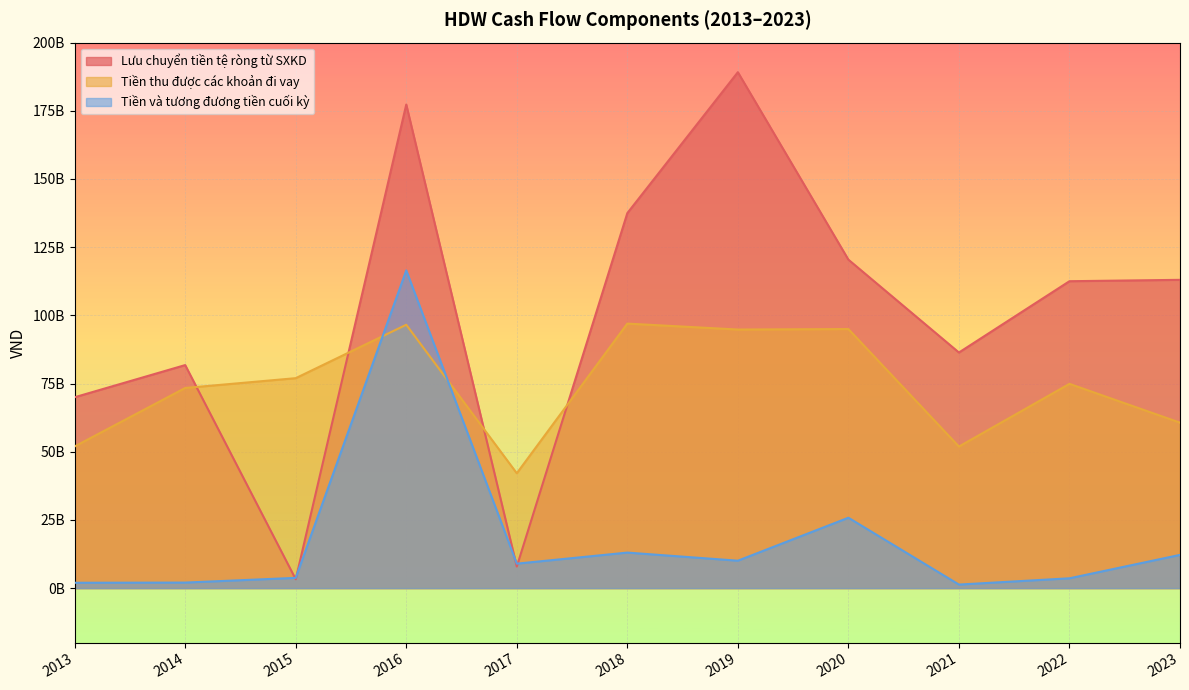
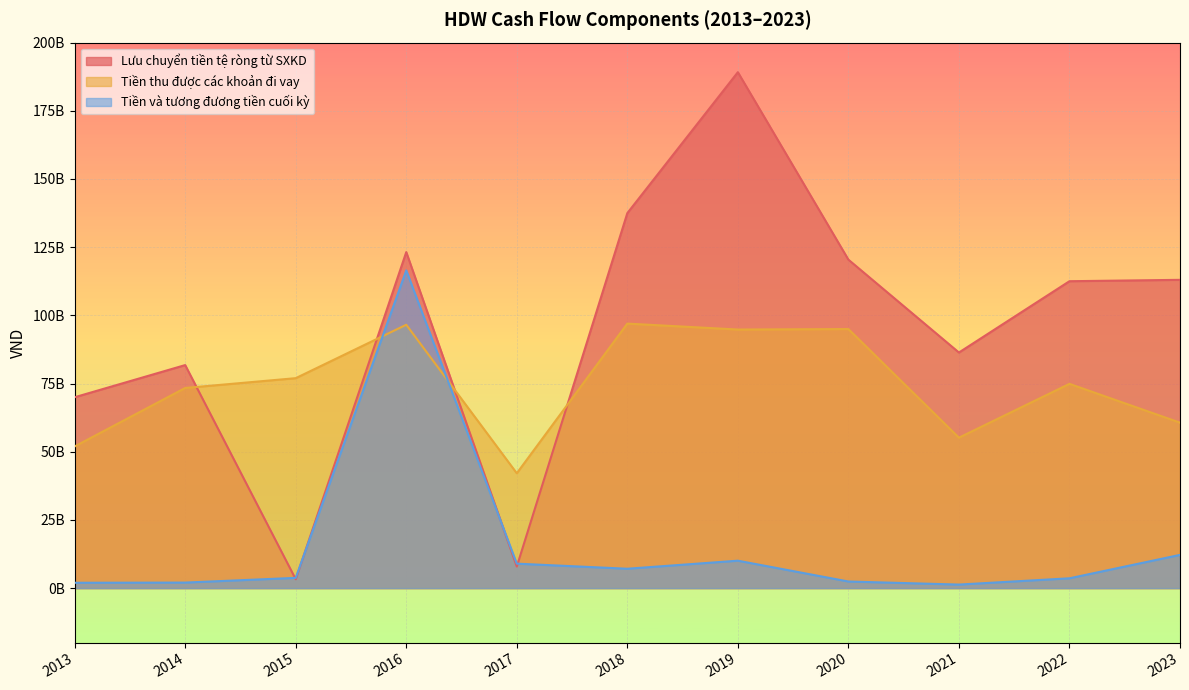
  {
    "Lưu chuyển tiền tệ ròng từ SXKD": {
      "2013": 70000000000,
      "2014": 82000000000,
-     "2016": 177000000000,
+     "2016": 123000000000,
      "2017": 8000000000,
      "2018": 137000000000,
      "2019": 189000000000,
      "2020": 120000000000,
      "2021": 86000000000,
      "2022": 113000000000,
      "2023": 113000000000
    },
    "Tiền thu được các khoản đi vay": {
      "2013": 52000000000,
      "2014": 73000000000,
      "2015": 77000000000,
      "2016": 97000000000,
      "2017": 42000000000,
      "2018": 97000000000,
      "2019": 95000000000,
      "2020": 95000000000,
-     "2021": 52000000000,
+     "2021": 55000000000,
      "2022": 75000000000,
      "2023": 61000000000
    },
    "Tiền và tương đương tiền cuối kỳ": {
      "2013": 2000000000,
      "2014": 2000000000,
      "2016": 116000000000,
      "2017": 9000000000,
-     "2018": 13000000000,
+     "2018": 7000000000,
      "2019": 10000000000,
-     "2020": 26000000000,
+     "2020": 2000000000,
      "2021": 1000000000,
      "2022": 4000000000,
      "2023": 12000000000
    }
  }
